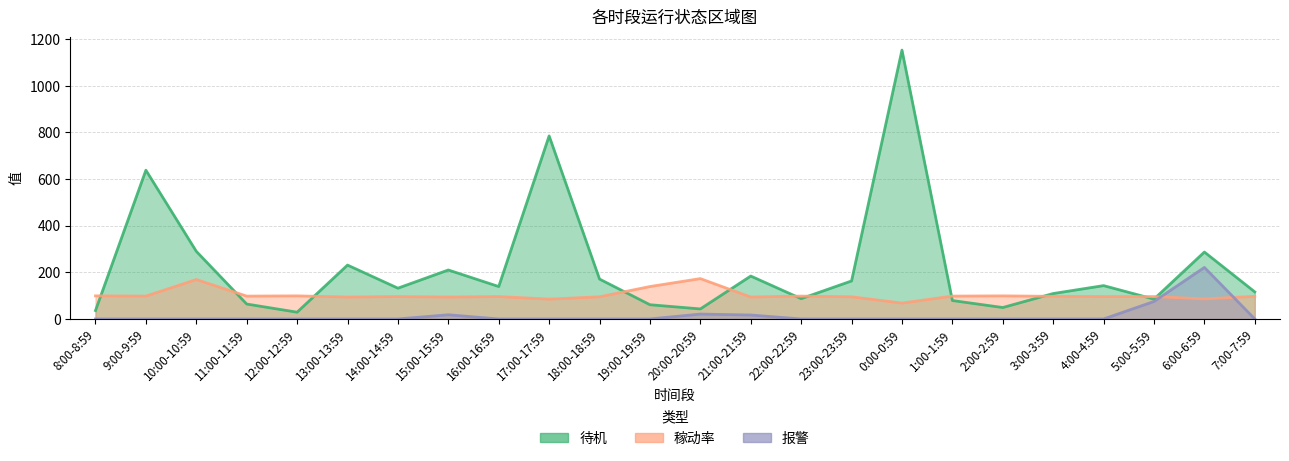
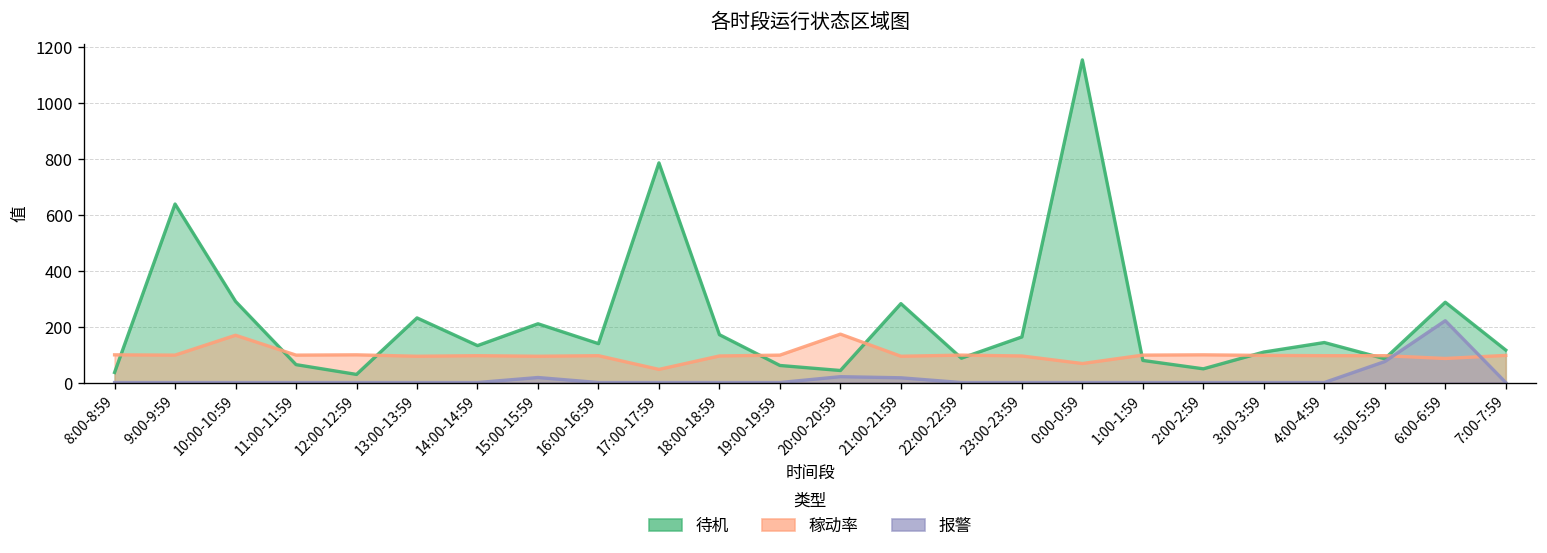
  {
    "待机": {
      "8:00-8:59": 40,
      "9:00-9:59": 640,
      "10:00-10:59": 290,
      "11:00-11:59": 60,
      "12:00-12:59": 30,
      "13:00-13:59": 230,
      "14:00-14:59": 130,
      "15:00-15:59": 210,
      "16:00-16:59": 140,
      "17:00-17:59": 790,
      "18:00-18:59": 170,
      "19:00-19:59": 60,
      "20:00-20:59": 40,
-     "21:00-21:59": 180,
+     "21:00-21:59": 280,
      "22:00-22:59": 90,
      "23:00-23:59": 160,
      "0:00-0:59": 1150,
      "1:00-1:59": 80,
      "2:00-2:59": 50,
      "3:00-3:59": 110,
      "4:00-4:59": 140,
      "6:00-6:59": 290,
      "7:00-7:59": 120
    },
    "稼动率": {
      "8:00-8:59": 100,
      "9:00-9:59": 100,
      "10:00-10:59": 170,
      "11:00-11:59": 100,
      "12:00-12:59": 100,
      "13:00-13:59": 90,
      "14:00-14:59": 100,
      "15:00-15:59": 90,
      "16:00-16:59": 100,
-     "17:00-17:59": 90,
+     "17:00-17:59": 50,
      "18:00-18:59": 100,
-     "19:00-19:59": 140,
+     "19:00-19:59": 100,
      "20:00-20:59": 170,
      "21:00-21:59": 90,
      "22:00-22:59": 100,
      "23:00-23:59": 100,
      "0:00-0:59": 70,
      "1:00-1:59": 100,
      "2:00-2:59": 100,
      "3:00-3:59": 100,
      "4:00-4:59": 100,
      "5:00-5:59": 100,
      "6:00-6:59": 90,
      "7:00-7:59": 100
    },
    "报警": {
      "8:00-8:59": 0,
      "9:00-9:59": 0,
      "10:00-10:59": 0,
      "11:00-11:59": 0,
      "12:00-12:59": 0,
      "13:00-13:59": 0,
      "14:00-14:59": 0,
      "15:00-15:59": 20,
      "16:00-16:59": 0,
      "17:00-17:59": 0,
      "18:00-18:59": 0,
      "19:00-19:59": 0,
      "20:00-20:59": 20,
      "21:00-21:59": 20,
      "22:00-22:59": 0,
      "23:00-23:59": 0,
      "0:00-0:59": 0,
      "1:00-1:59": 0,
      "2:00-2:59": 0,
      "3:00-3:59": 0,
      "4:00-4:59": 0,
      "6:00-6:59": 220,
      "7:00-7:59": 0
    }
  }
